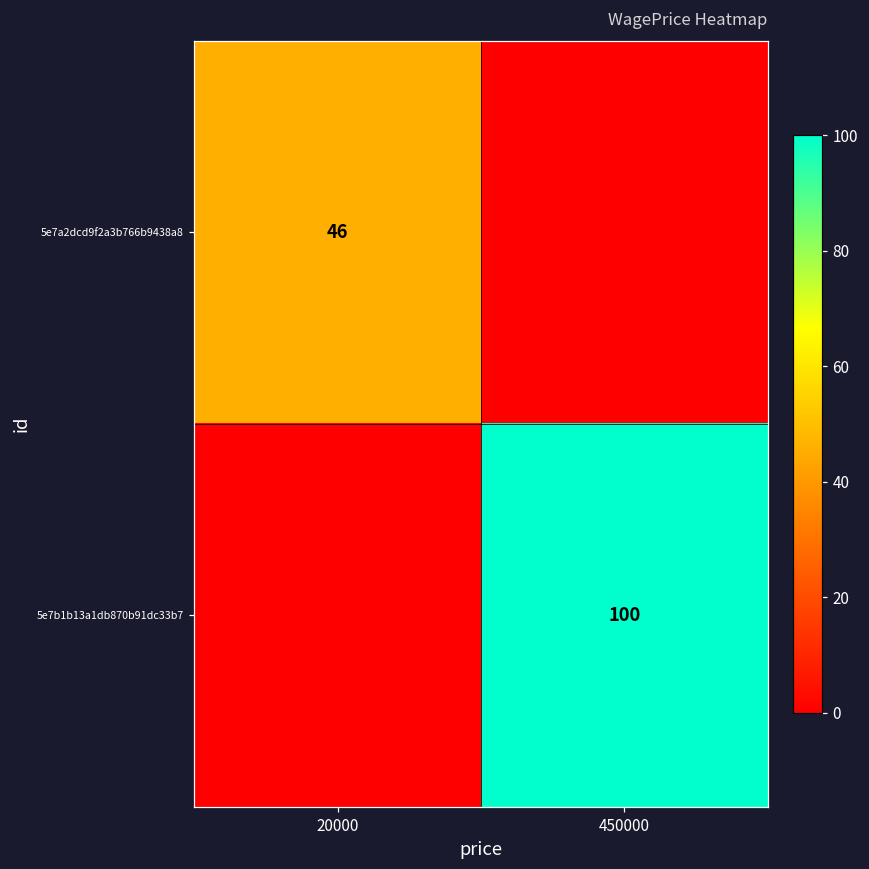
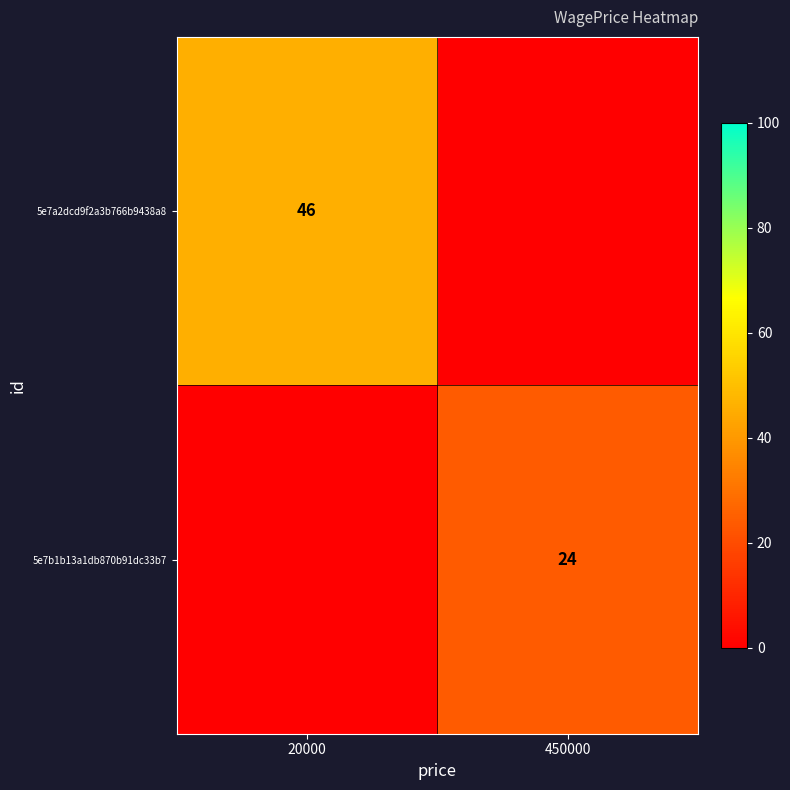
  {
    "5e7a2dcd9f2a3b766b9438a8": {
      "20000": 46
    },
    "5e7b1b13a1db870b91dc33b7": {
-     "450000": 100
+     "450000": 24
    }
  }
